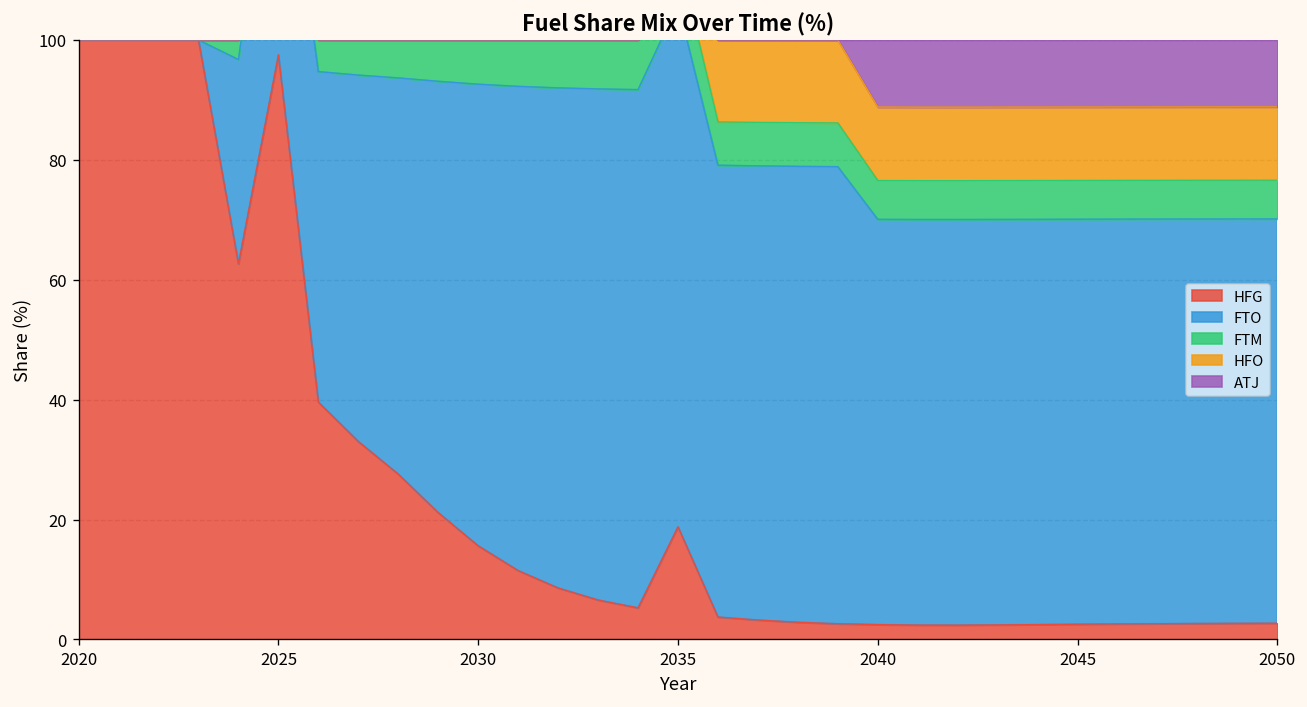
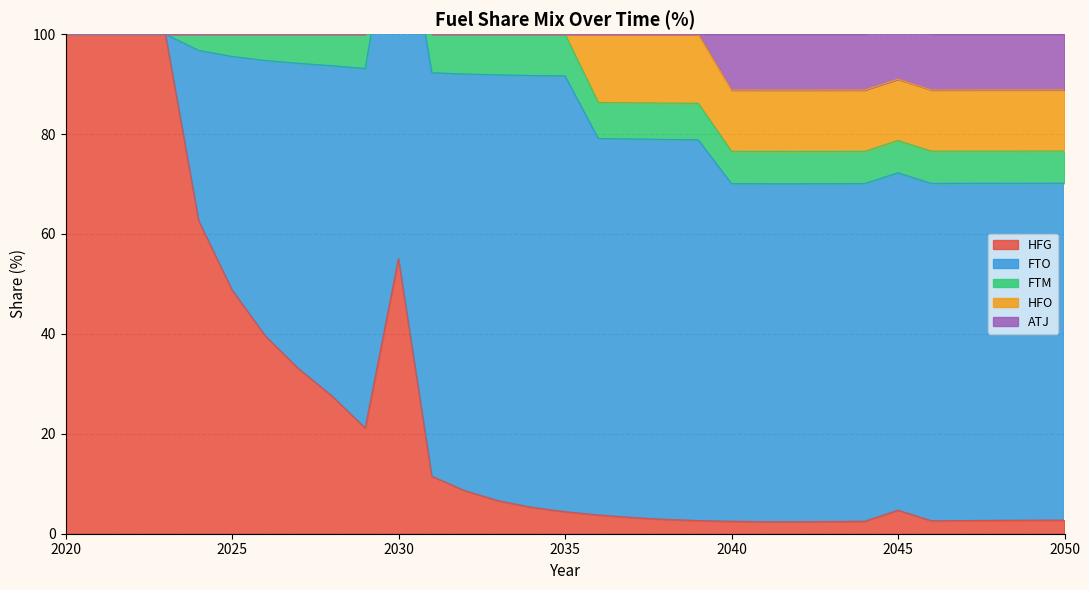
  {
    "HFG": {
-     "2025": 98,
-     "2030": 16,
-     "2035": 19,
+     "2025": 49,
+     "2030": 55,
+     "2035": 4,
      "2040": 2,
-     "2045": 3,
+     "2045": 5,
      "2050": 3
    },
    "FTO": {
      "2040": 68,
      "2045": 68,
      "2050": 67
    },
    "FTM": {
      "2040": 6,
      "2045": 6,
      "2050": 6
    },
    "HFO": {
      "2040": 12,
      "2045": 12,
      "2050": 12
    },
    "ATJ": {
      "2040": 11,
      "2050": 11
    }
  }
